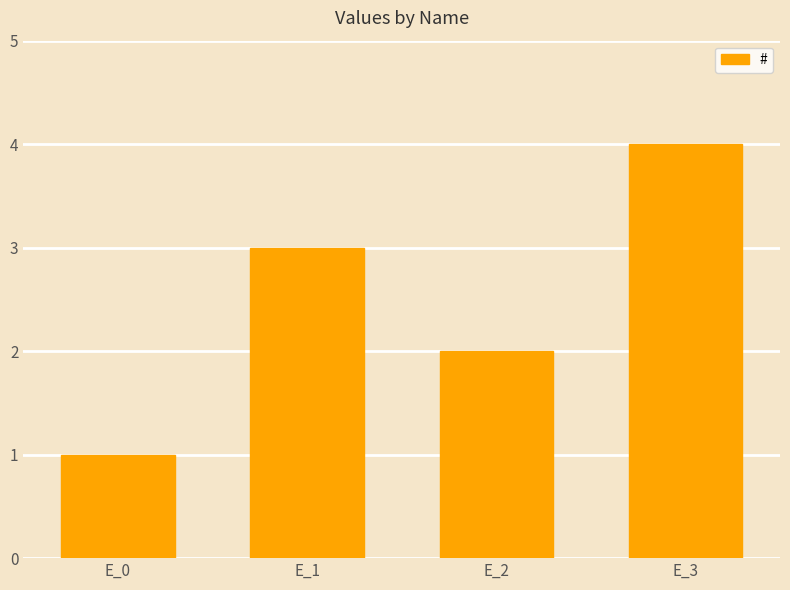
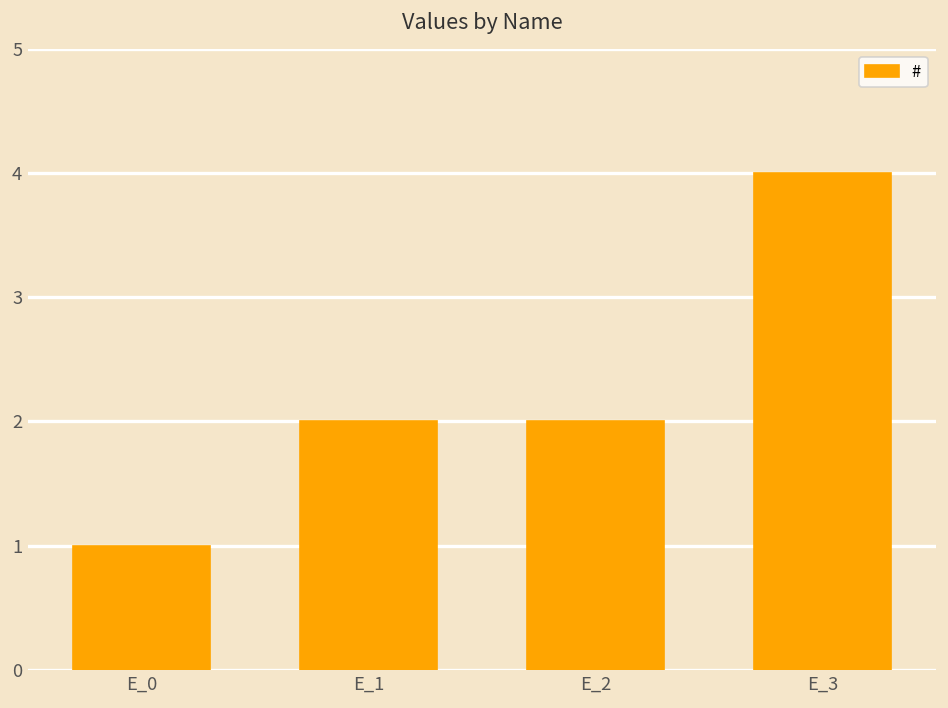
  {
    "E_0": 1,
-   "E_1": 3,
+   "E_1": 2,
    "E_2": 2,
    "E_3": 4
  }
